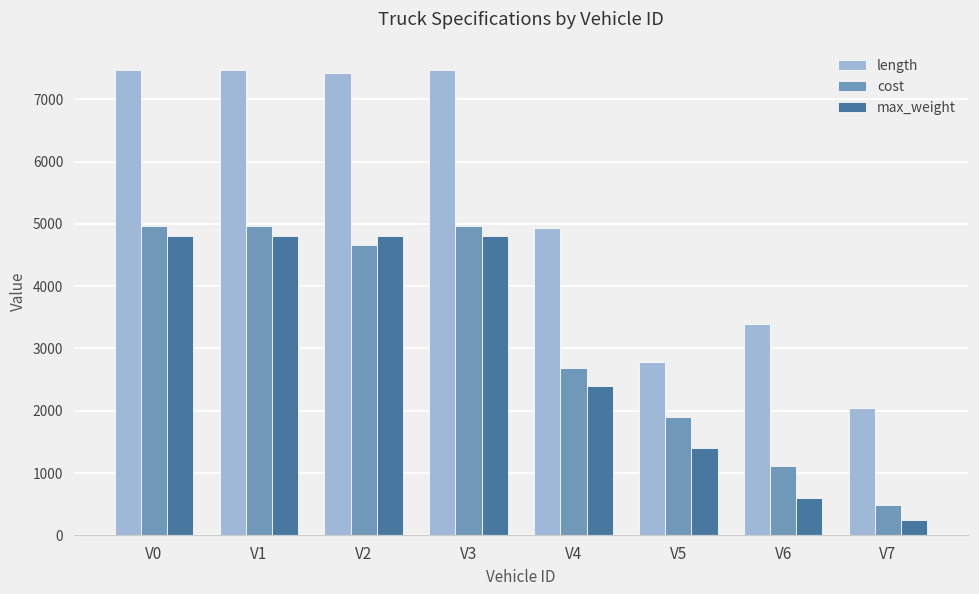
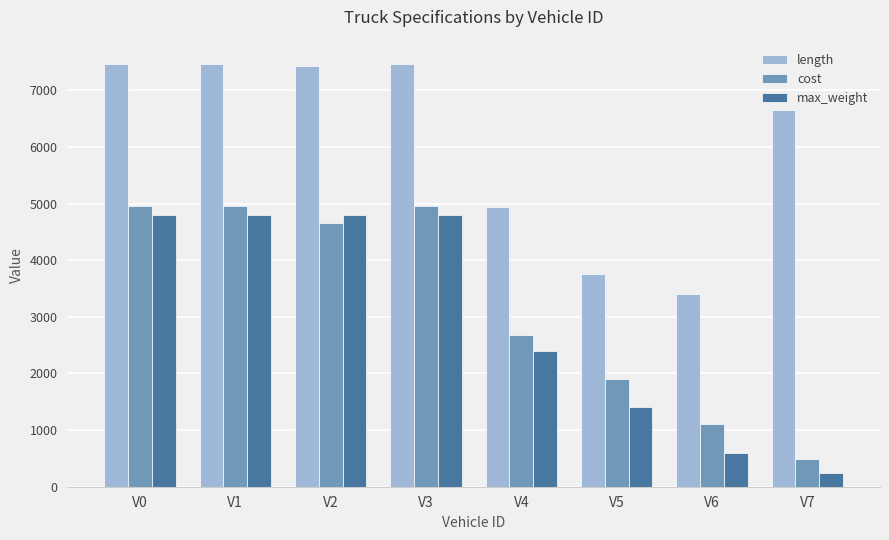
  {
    "length": {
      "V0": 7500,
      "V1": 7500,
      "V2": 7400,
      "V3": 7500,
      "V4": 4900,
-     "V5": 2800,
+     "V5": 3800,
      "V6": 3400,
-     "V7": 2100
+     "V7": 6600
    }
  }
